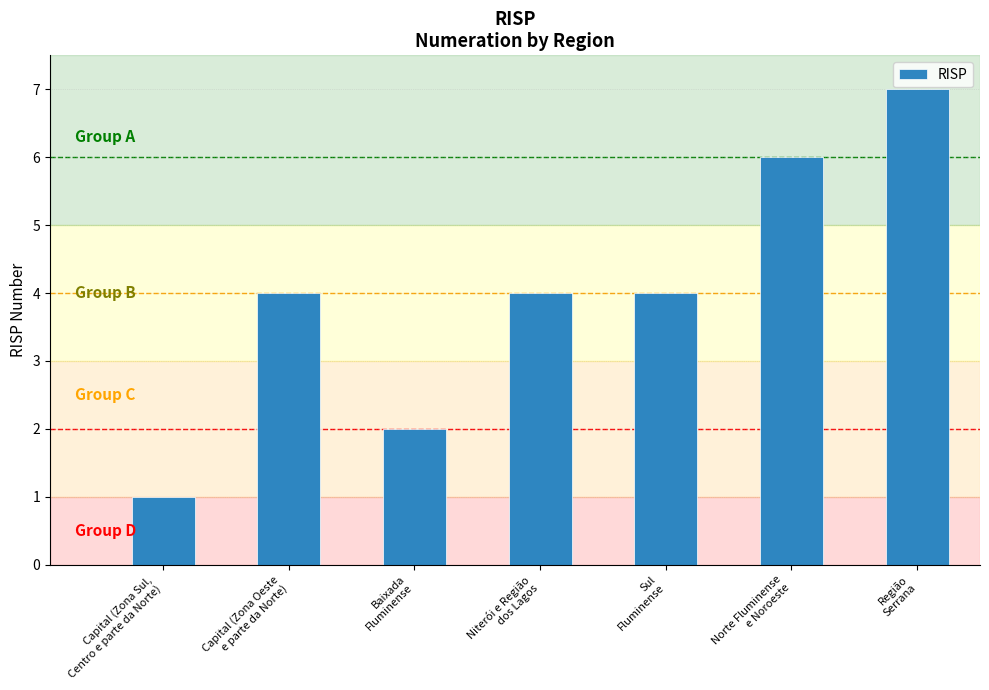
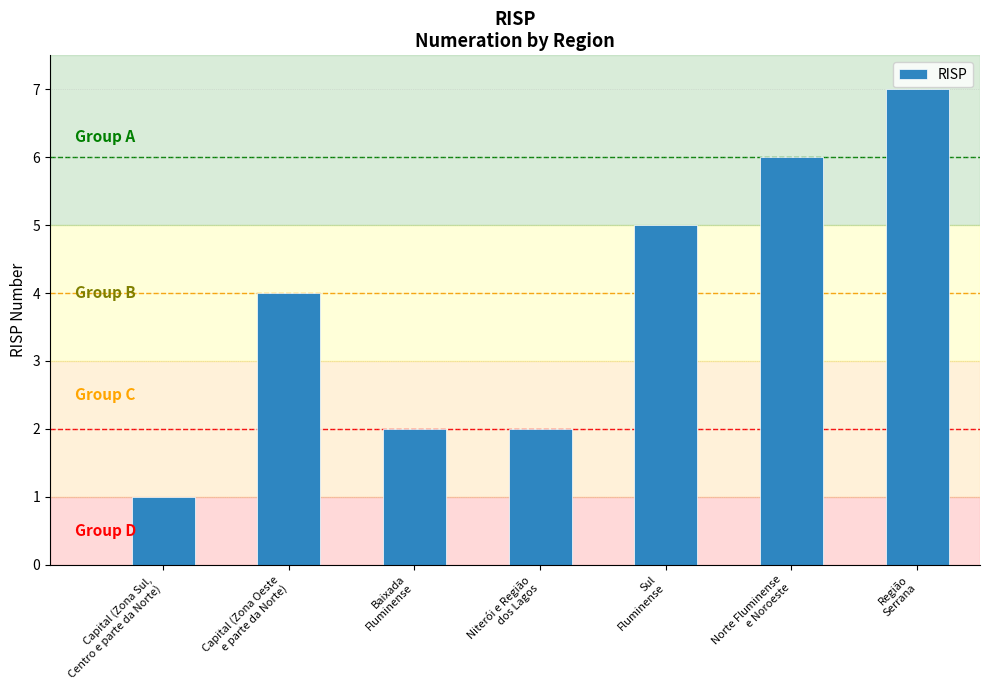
  {
    "Capital (Zona Sul, Centro e parte da Norte)": 1,
    "Capital (Zona Oeste e parte da Norte)": 4,
    "Baixada Fluminense": 2,
-   "Niterói e Região dos Lagos": 4,
-   "Sul Fluminense": 4,
+   "Niterói e Região dos Lagos": 2,
+   "Sul Fluminense": 5,
    "Norte Fluminense e Noroeste": 6,
    "Região Serrana": 7
  }
